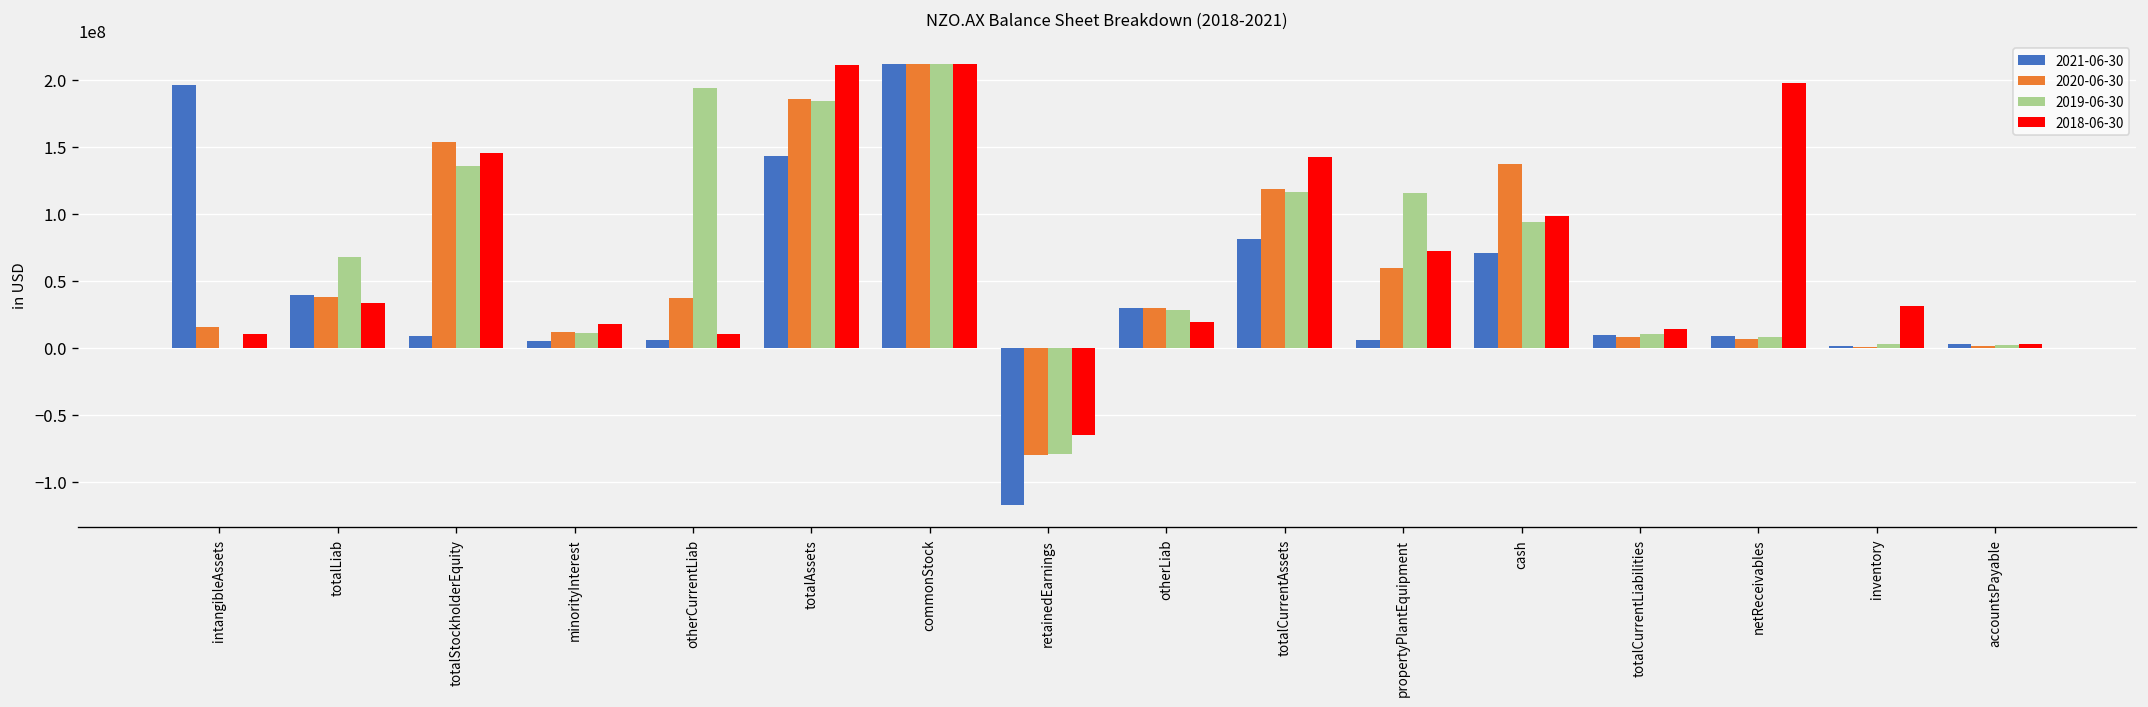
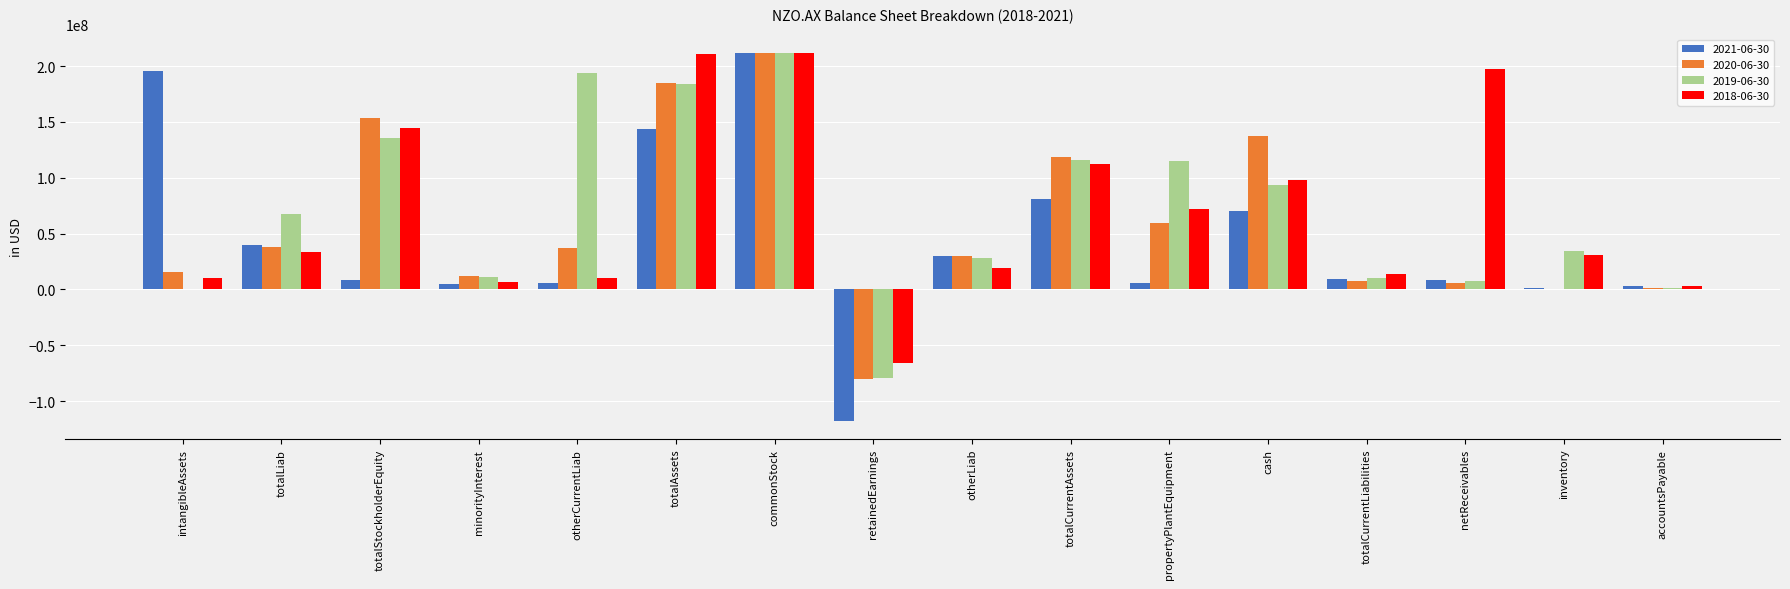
  {
    "2021-06-30": {
      "intangibleAssets": 196000000,
      "totalLiab": 39000000,
      "totalStockholderEquity": 9000000,
      "minorityInterest": 5000000,
      "otherCurrentLiab": 6000000,
      "totalAssets": 143000000,
      "commonStock": 212000000,
      "retainedEarnings": -118000000,
      "otherLiab": 30000000,
      "totalCurrentAssets": 81000000,
      "propertyPlantEquipment": 6000000,
      "cash": 71000000,
      "totalCurrentLiabilities": 10000000,
      "netReceivables": 9000000,
      "accountsPayable": 3000000
    },
    "2020-06-30": {
      "intangibleAssets": 15000000,
      "totalLiab": 38000000,
      "totalStockholderEquity": 154000000,
      "minorityInterest": 12000000,
      "otherCurrentLiab": 37000000,
      "totalAssets": 185000000,
      "commonStock": 212000000,
      "retainedEarnings": -80000000,
      "otherLiab": 30000000,
      "totalCurrentAssets": 118000000,
      "propertyPlantEquipment": 59000000,
      "cash": 137000000,
      "totalCurrentLiabilities": 8000000,
      "netReceivables": 6000000
    },
    "2019-06-30": {
      "totalLiab": 68000000,
      "totalStockholderEquity": 135000000,
      "minorityInterest": 11000000,
      "otherCurrentLiab": 194000000,
      "totalAssets": 184000000,
      "commonStock": 212000000,
      "retainedEarnings": -79000000,
      "otherLiab": 28000000,
      "totalCurrentAssets": 116000000,
      "propertyPlantEquipment": 115000000,
      "cash": 94000000,
      "totalCurrentLiabilities": 10000000,
      "netReceivables": 8000000,
-     "inventory": 3000000
+     "inventory": 34000000
    },
    "2018-06-30": {
      "intangibleAssets": 10000000,
      "totalLiab": 33000000,
      "totalStockholderEquity": 145000000,
-     "minorityInterest": 17000000,
+     "minorityInterest": 7000000,
      "otherCurrentLiab": 10000000,
      "totalAssets": 211000000,
      "commonStock": 212000000,
      "retainedEarnings": -66000000,
      "otherLiab": 19000000,
-     "totalCurrentAssets": 142000000,
+     "totalCurrentAssets": 112000000,
      "propertyPlantEquipment": 72000000,
      "cash": 98000000,
      "totalCurrentLiabilities": 14000000,
      "netReceivables": 198000000,
      "inventory": 31000000,
      "accountsPayable": 3000000
    }
  }
